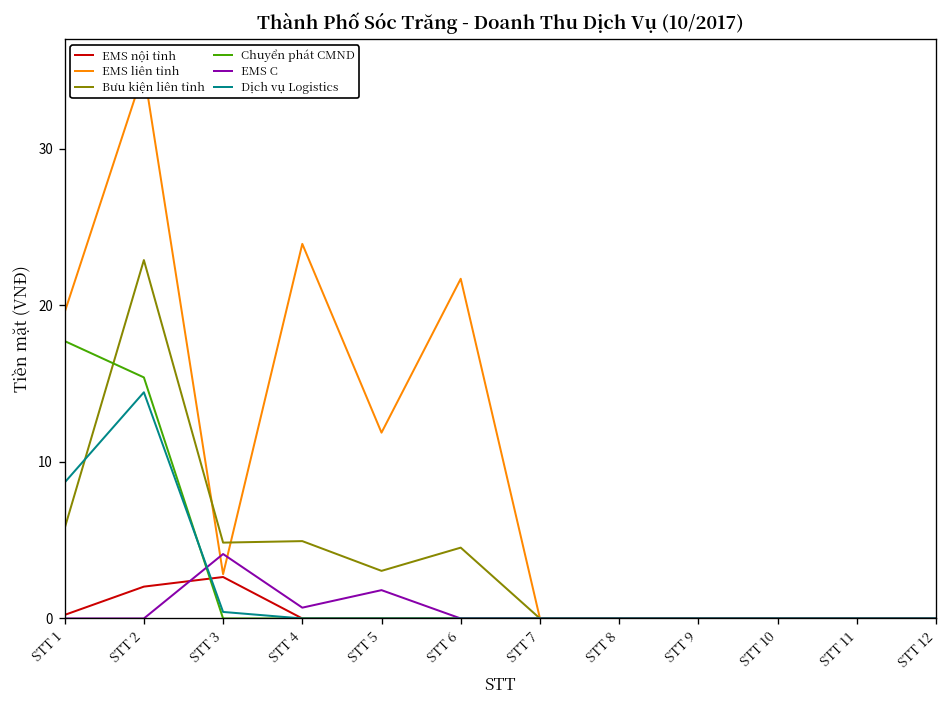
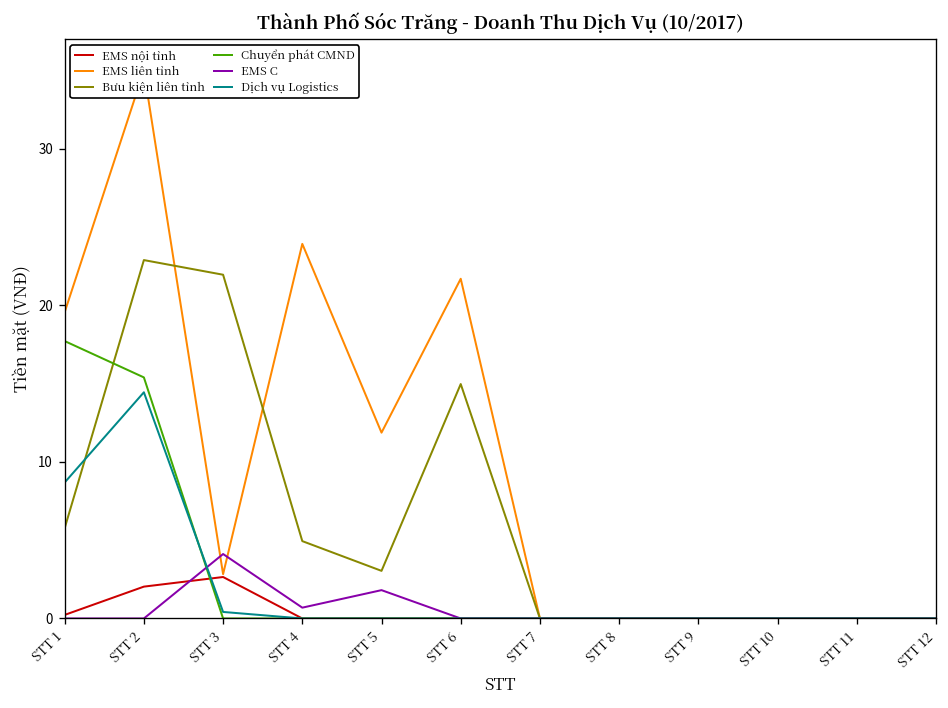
  {
    "EMS nội tỉnh": {
      "STT 1": 0.2,
      "STT 2": 2.0
    },
    "EMS liên tỉnh": {
      "STT 1": 19.6,
      "STT 4": 23.9,
      "STT 5": 11.9,
      "STT 6": 21.7
    },
    "Bưu kiện liên tỉnh": {
      "STT 1": 5.8,
      "STT 2": 22.9,
-     "STT 3": 4.8,
+     "STT 3": 22.0,
      "STT 4": 4.9,
      "STT 5": 3.0,
-     "STT 6": 4.5
+     "STT 6": 15.0
    },
    "Chuyển phát CMND": {
      "STT 1": 17.7,
      "STT 2": 15.4,
      "STT 3": 0.0
    },
    "EMS C": {
      "STT 1": 0.0,
      "STT 2": 0.0,
      "STT 3": 4.1,
      "STT 4": 0.7,
      "STT 5": 1.8
    },
    "Dịch vụ Logistics": {
      "STT 1": 8.7,
      "STT 2": 14.5,
      "STT 3": 0.4
    }
  }
